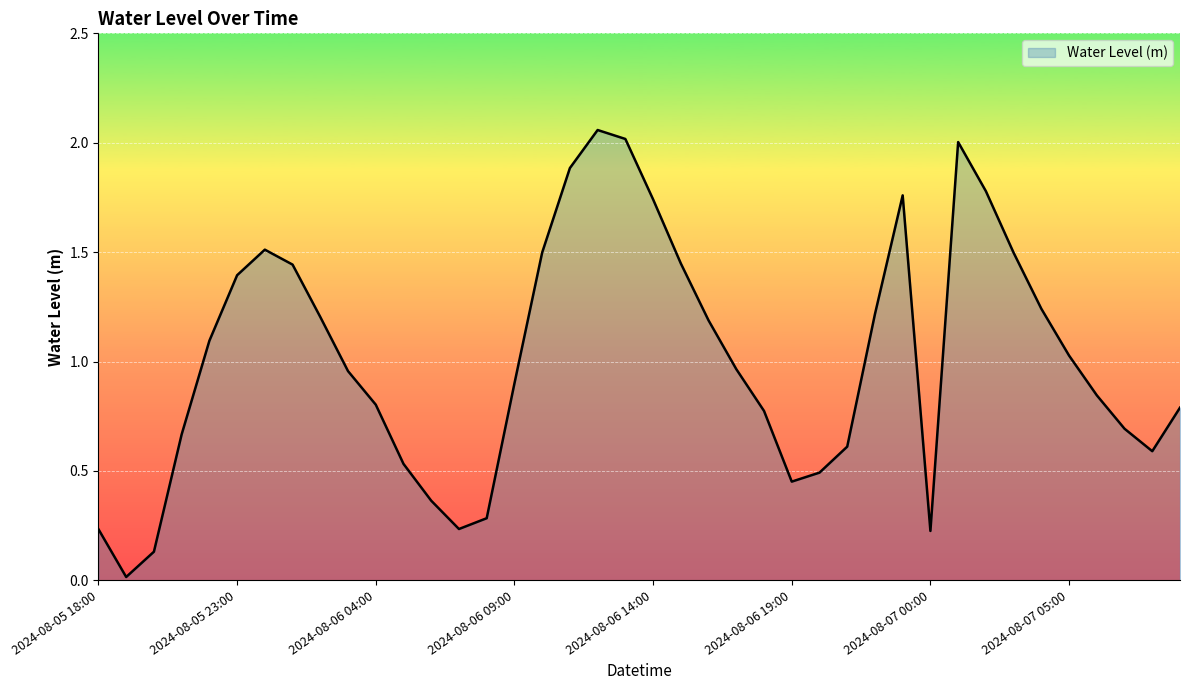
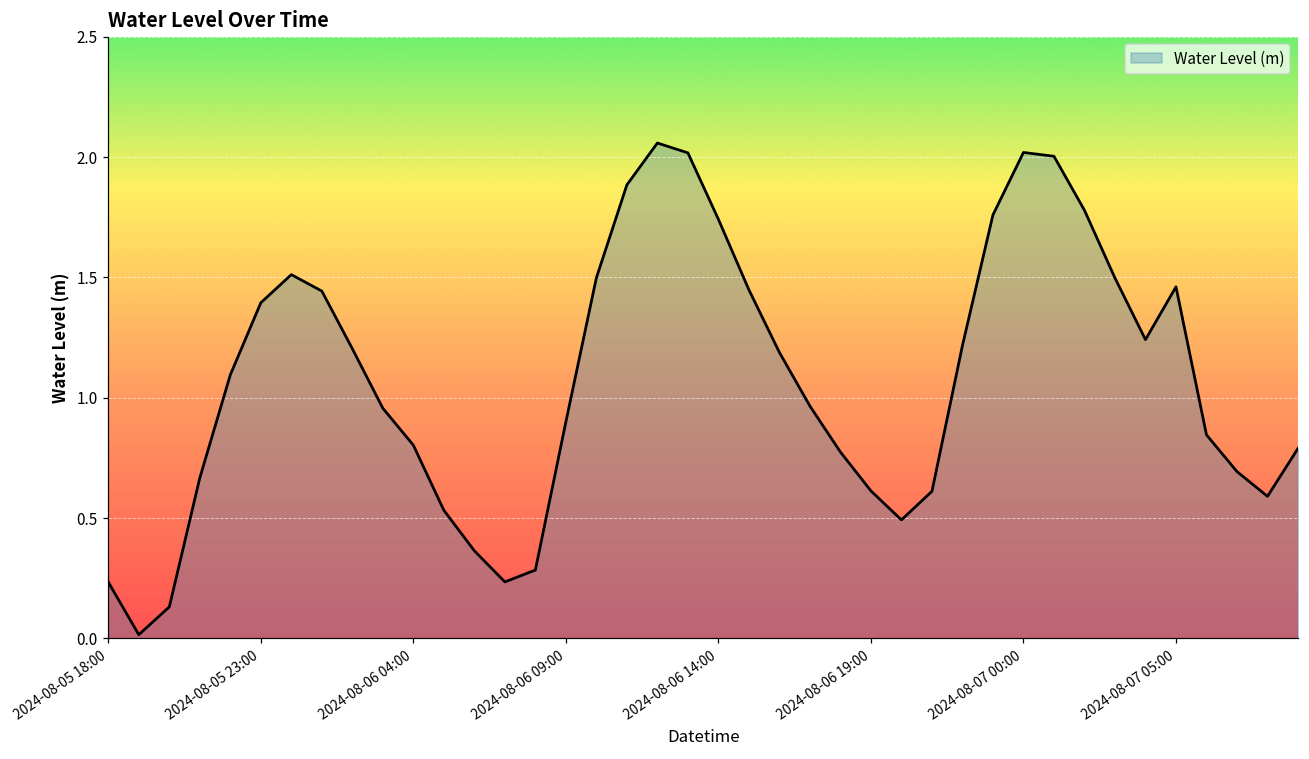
  {
    "2024-08-05 18:00": 0.23,
    "2024-08-05 23:00": 1.39,
    "2024-08-06 04:00": 0.80,
    "2024-08-06 09:00": 0.90,
    "2024-08-06 14:00": 1.74,
-   "2024-08-06 19:00": 0.45,
-   "2024-08-07 00:00": 0.23,
-   "2024-08-07 05:00": 1.03
+   "2024-08-06 19:00": 0.61,
+   "2024-08-07 00:00": 2.02,
+   "2024-08-07 05:00": 1.46
  }
